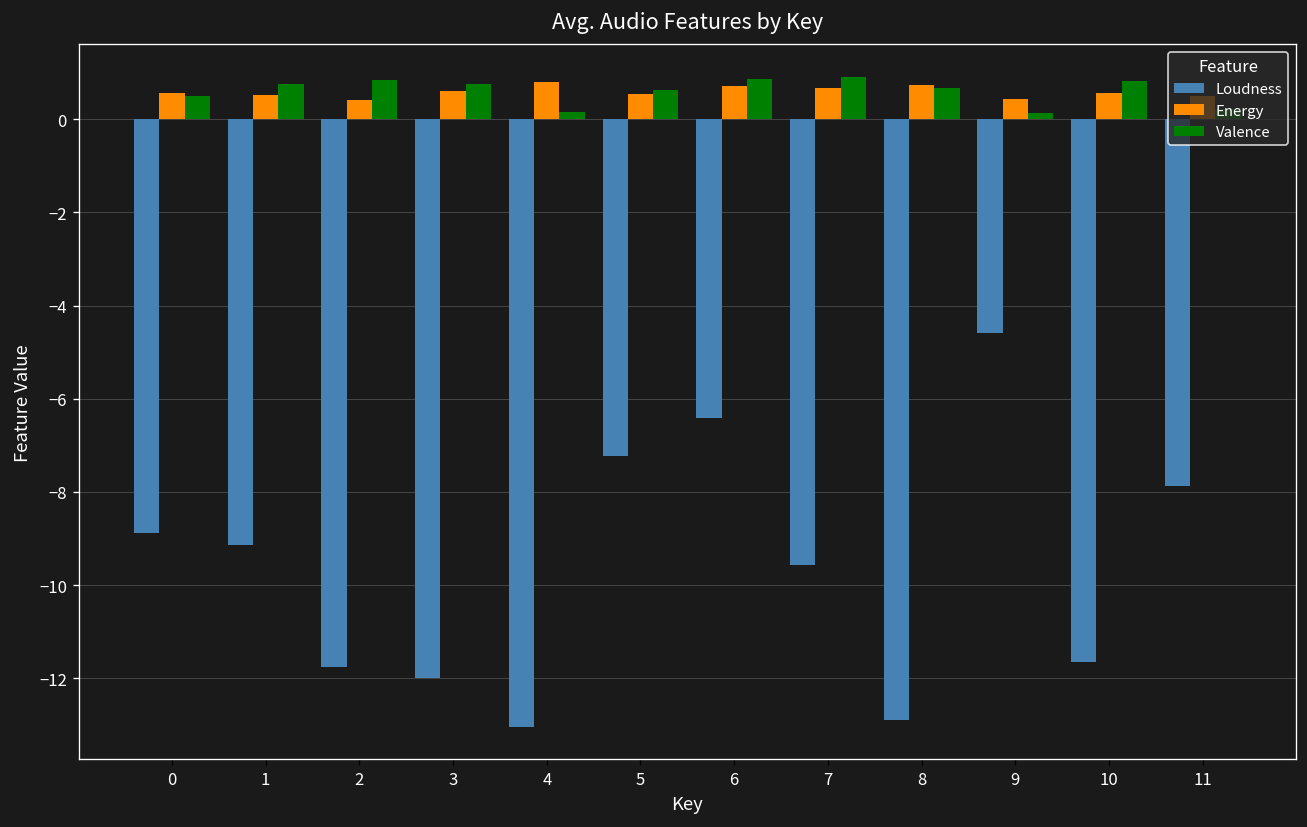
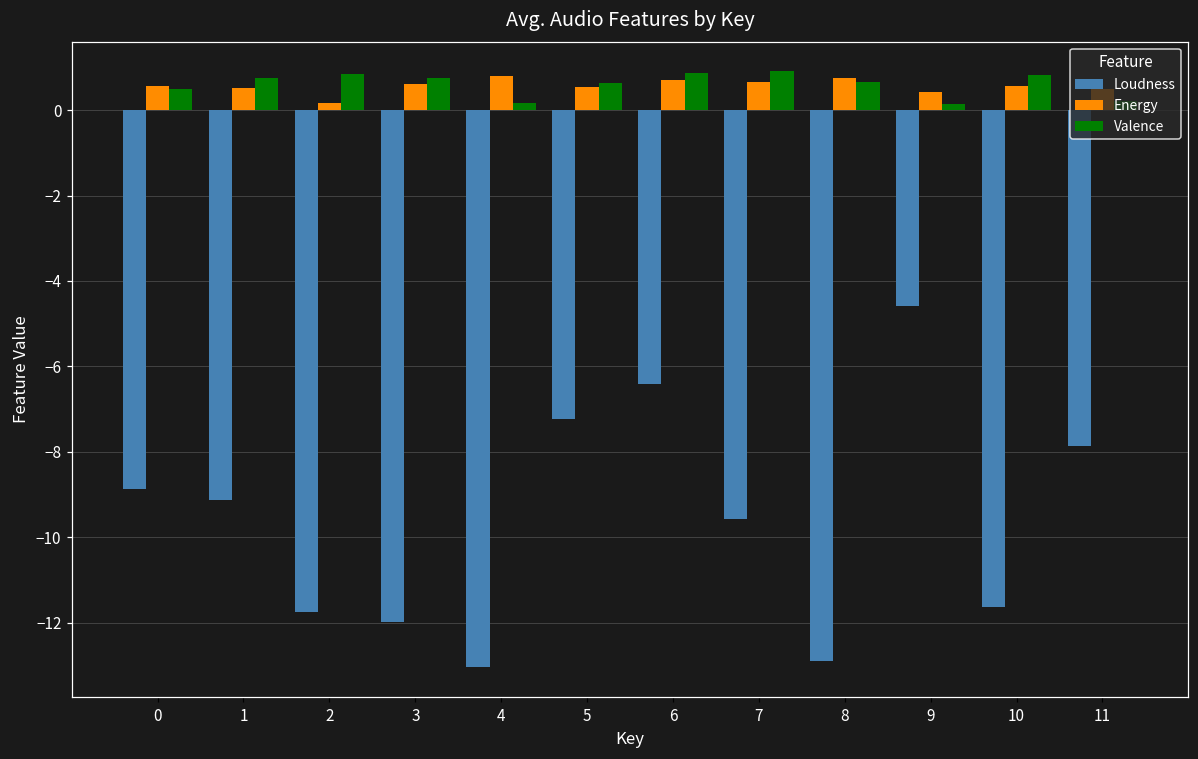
  {
    "Loudness": {
      "0": -8.9,
      "1": -9.1,
      "2": -11.8,
      "3": -12.0,
      "4": -13.0,
      "5": -7.2,
      "6": -6.4,
      "7": -9.6,
      "8": -12.9,
      "9": -4.6,
      "10": -11.6,
      "11": -7.9
    },
    "Energy": {
      "0": 0.6,
      "1": 0.5,
-     "2": 0.4,
+     "2": 0.2,
      "3": 0.6,
      "4": 0.8,
      "5": 0.5,
      "6": 0.7,
      "7": 0.7,
      "8": 0.7,
      "9": 0.4,
      "10": 0.6
    },
    "Valence": {
      "0": 0.5,
      "1": 0.8,
      "2": 0.8,
      "3": 0.7,
      "4": 0.2,
      "5": 0.6,
      "6": 0.9,
      "7": 0.9,
      "8": 0.7,
      "9": 0.1,
      "10": 0.8
    }
  }
